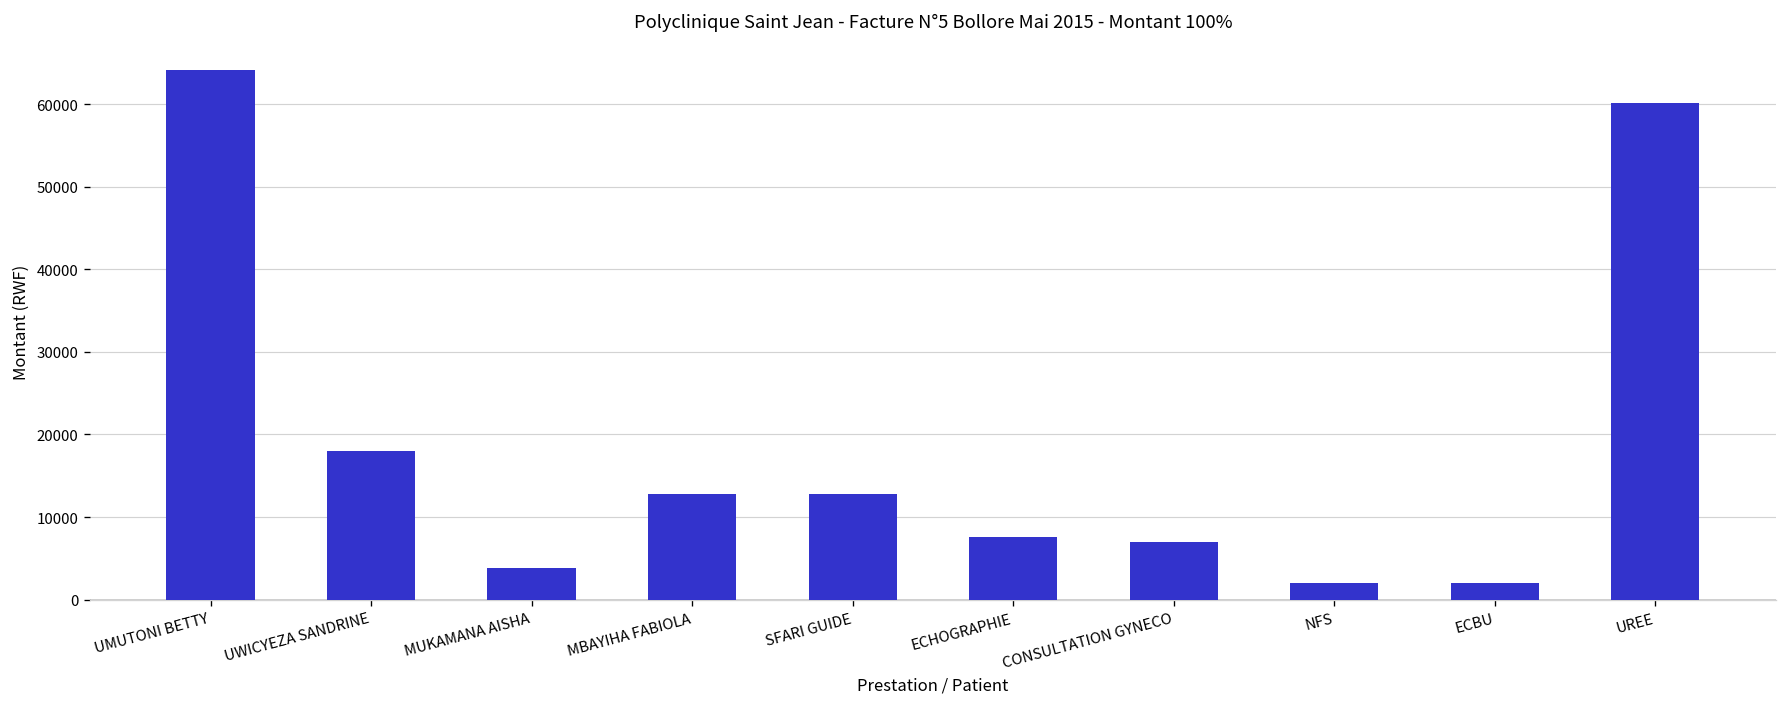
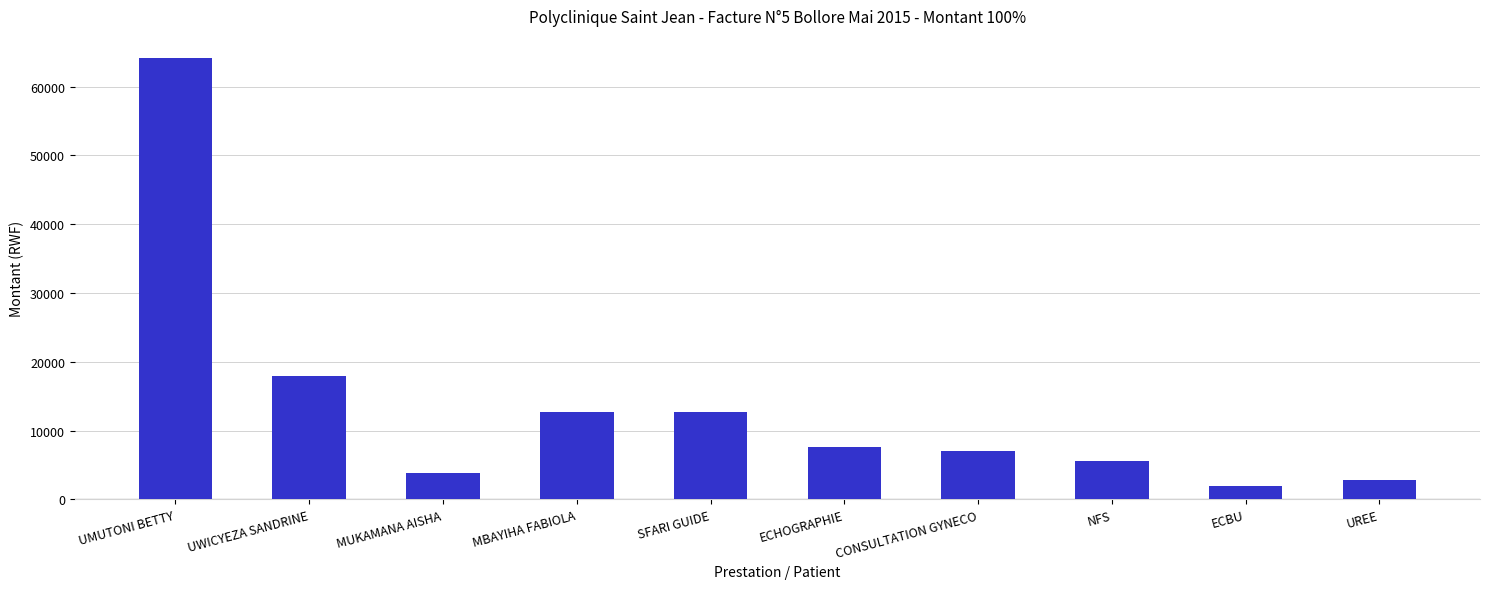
  {
    "UMUTONI BETTY": 64000,
    "UWICYEZA SANDRINE": 18000,
    "MUKAMANA AISHA": 4000,
    "MBAYIHA FABIOLA": 13000,
    "SFARI GUIDE": 13000,
    "ECHOGRAPHIE": 8000,
    "CONSULTATION GYNECO": 7000,
-   "NFS": 2000,
+   "NFS": 6000,
    "ECBU": 2000,
-   "UREE": 60000
+   "UREE": 3000
  }
